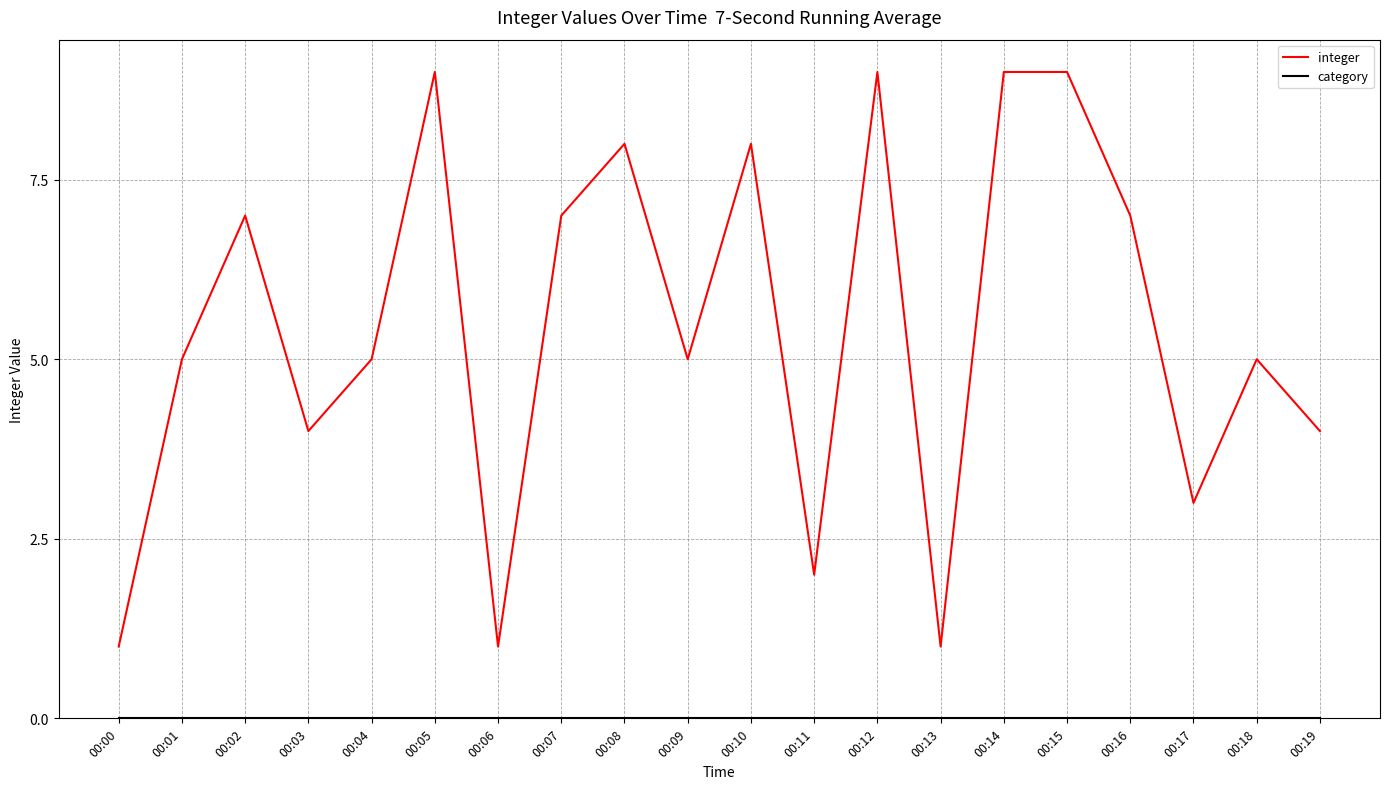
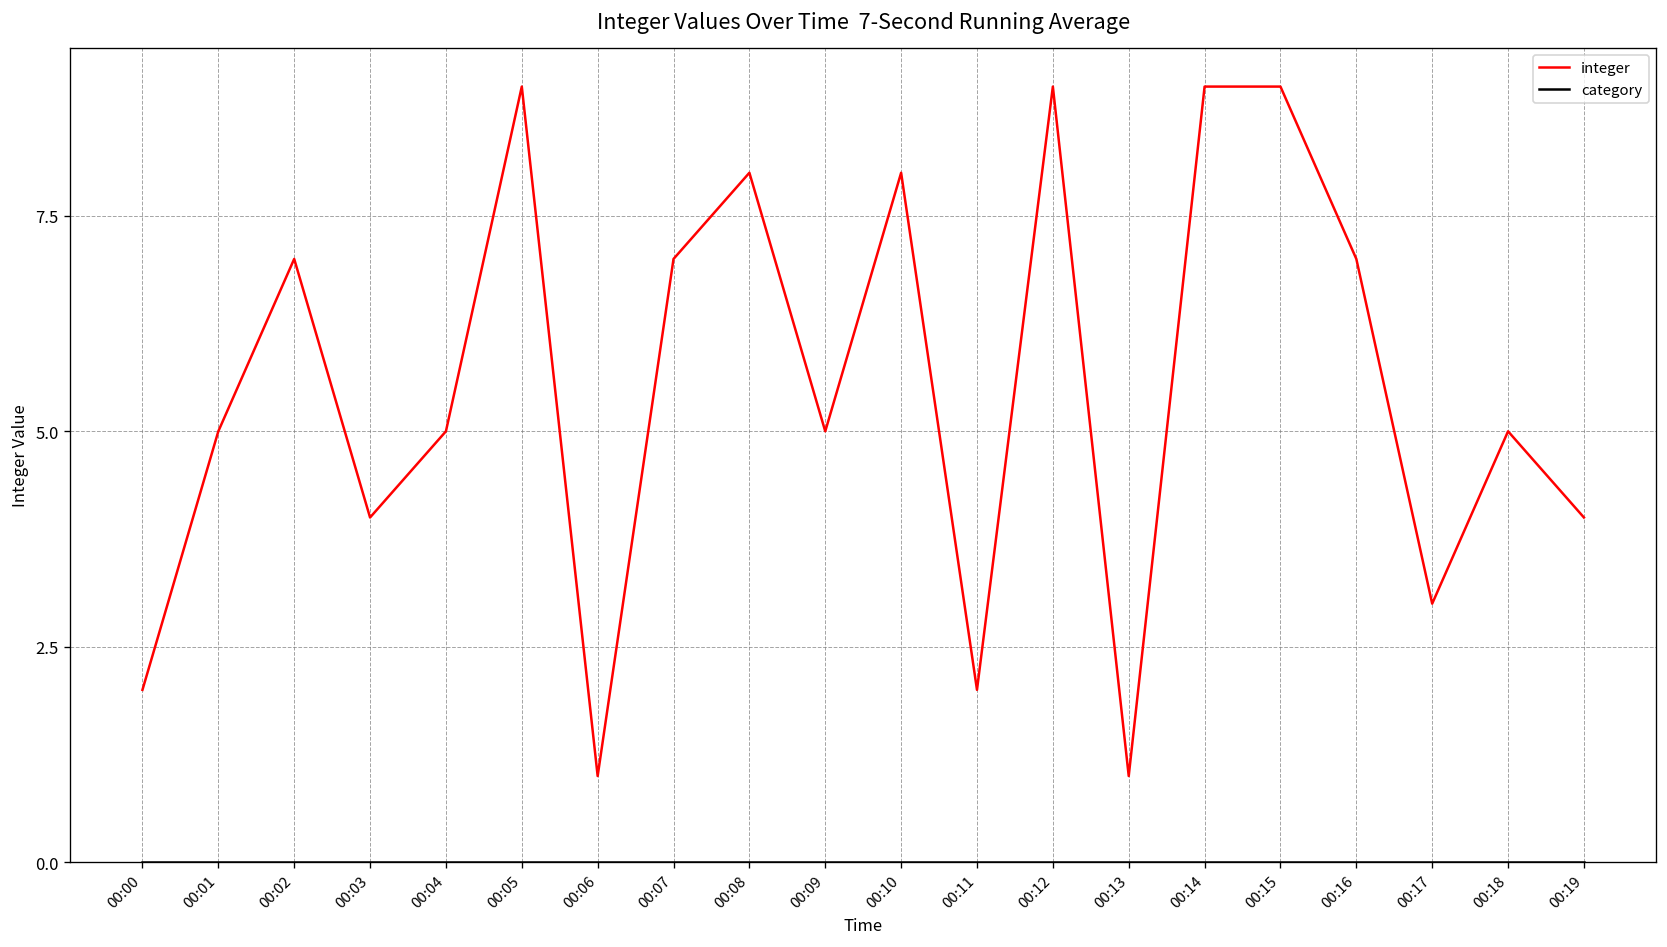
  {
    "integer": {
-     "00:00": 1,
+     "00:00": 2,
      "00:01": 5,
      "00:02": 7,
      "00:03": 4,
      "00:04": 5,
      "00:05": 9,
      "00:06": 1,
      "00:07": 7,
      "00:08": 8,
      "00:09": 5,
      "00:10": 8,
      "00:11": 2,
      "00:12": 9,
      "00:13": 1,
      "00:14": 9,
      "00:15": 9,
      "00:16": 7,
      "00:17": 3,
      "00:18": 5,
      "00:19": 4
    },
    "category": {
      "00:00": 0,
      "00:01": 0,
      "00:02": 0,
      "00:03": 0,
      "00:04": 0,
      "00:05": 0,
      "00:06": 0,
      "00:07": 0,
      "00:08": 0,
      "00:09": 0,
      "00:10": 0,
      "00:11": 0,
      "00:12": 0,
      "00:13": 0,
      "00:14": 0,
      "00:15": 0,
      "00:16": 0,
      "00:17": 0,
      "00:18": 0,
      "00:19": 0
    }
  }
